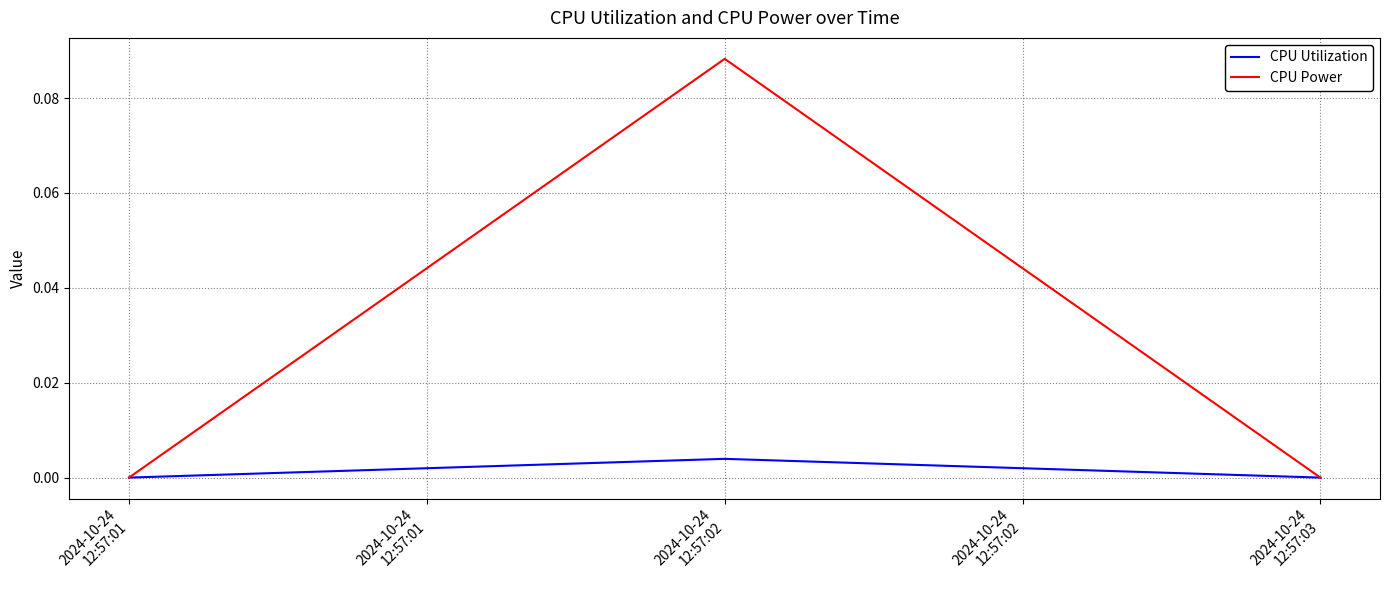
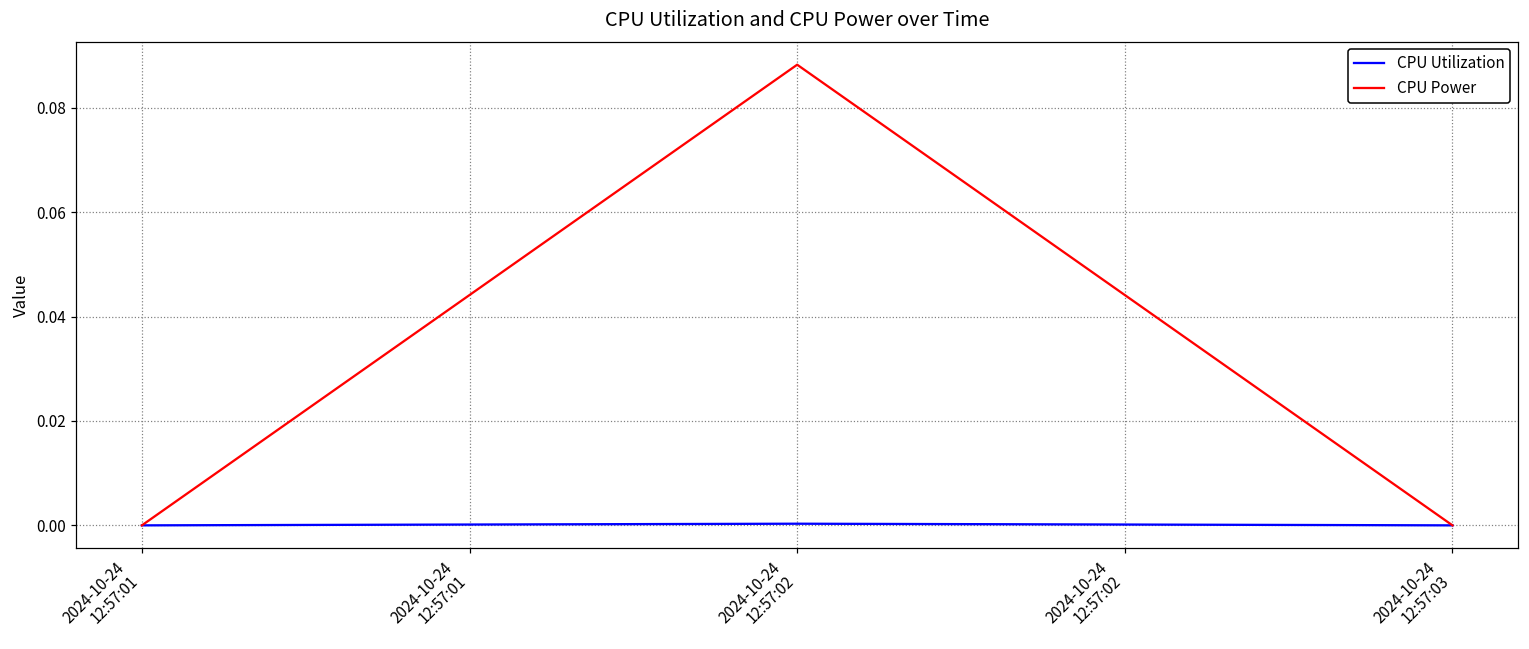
  {
    "CPU Utilization": {
-     "2024-10-24 12:57:02": 0.004
+     "2024-10-24 12:57:02": 0.000
    },
    "CPU Power": {
      "2024-10-24 12:57:02": 0.088
    }
  }
